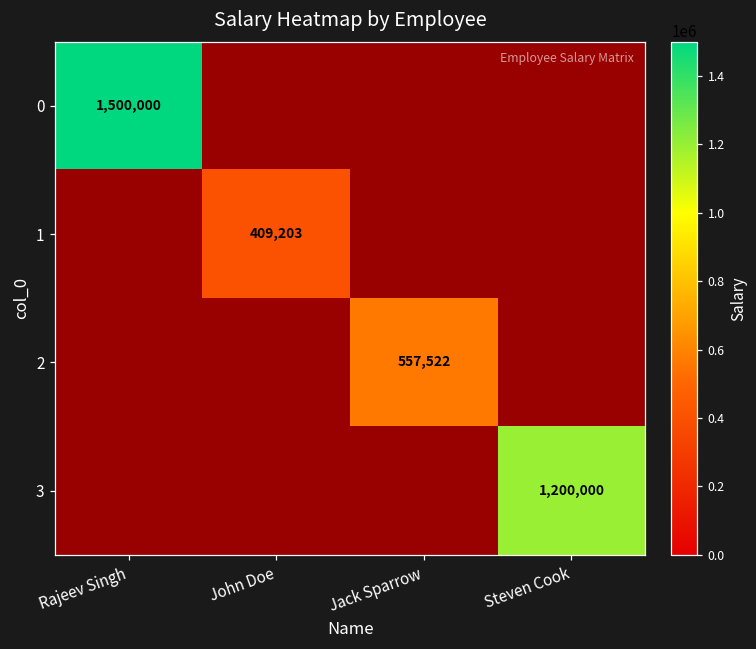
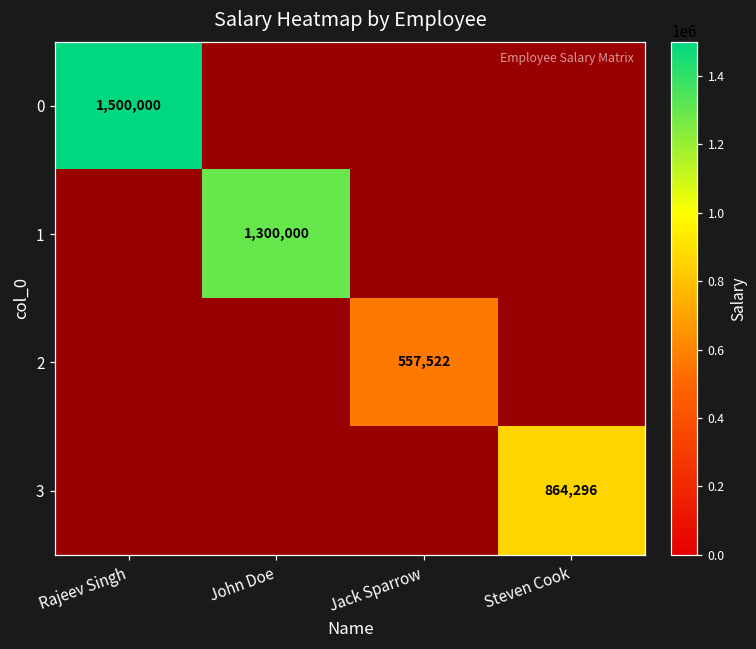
  {
    "0": {
      "Rajeev Singh": "1,500,000"
    },
    "1": {
-     "John Doe": "409,203"
+     "John Doe": "1,300,000"
    },
    "2": {
      "Jack Sparrow": "557,522"
    },
    "3": {
-     "Steven Cook": "1,200,000"
+     "Steven Cook": "864,296"
    }
  }
